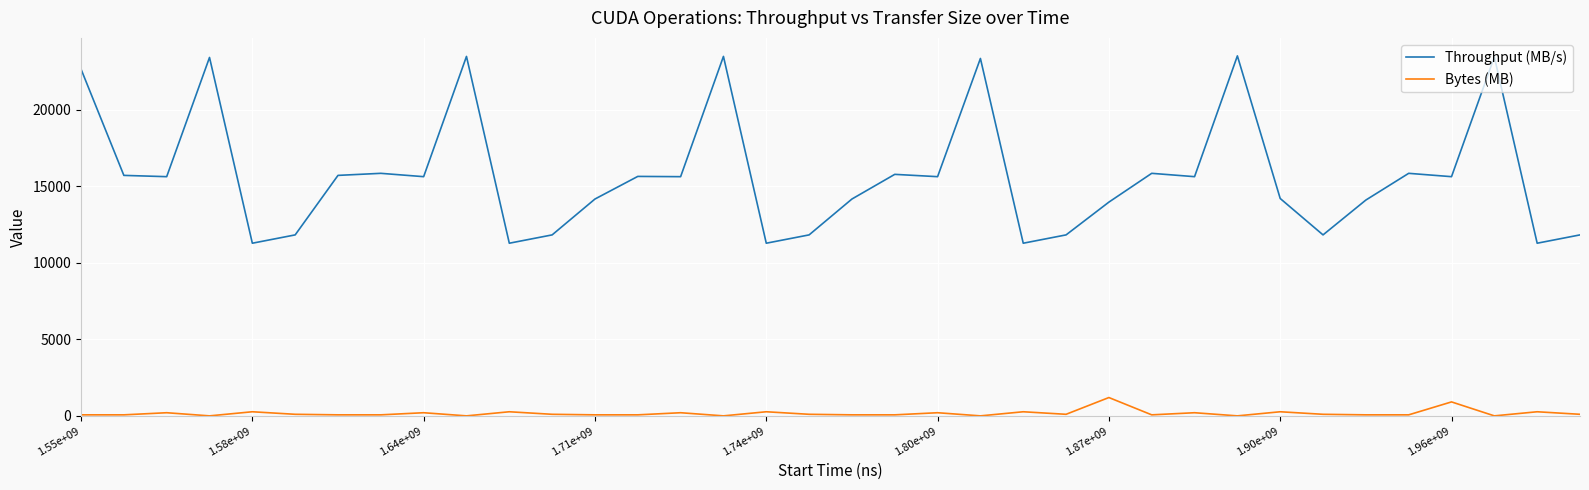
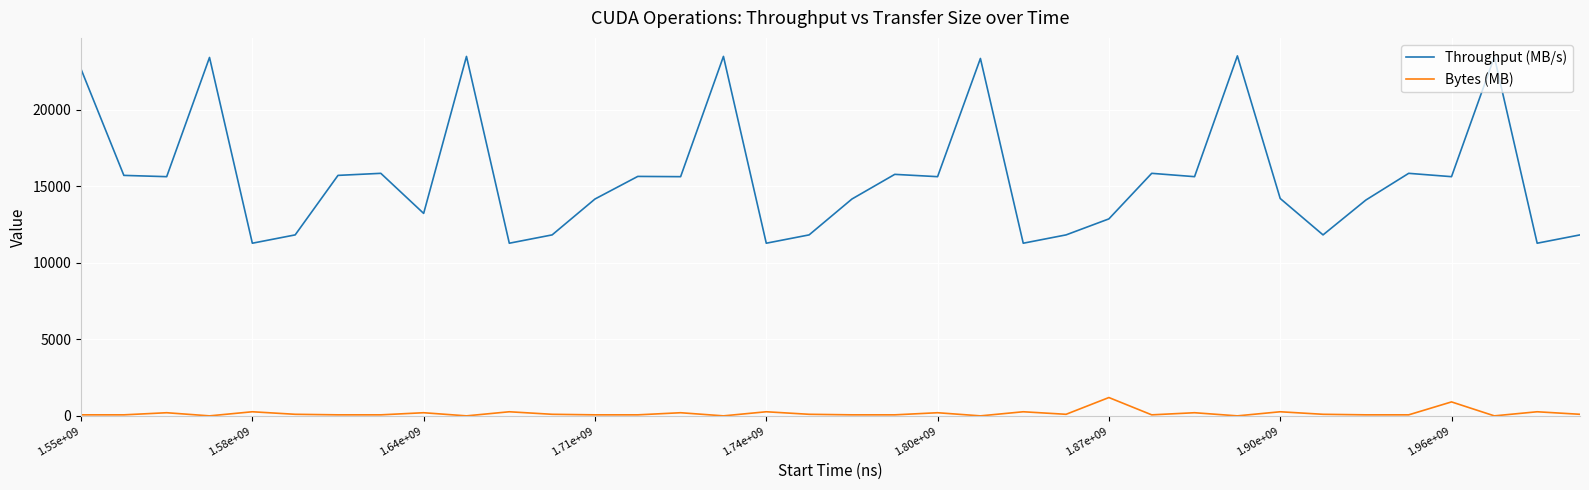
  {
    "Throughput (MB/s)": {
      "1.55e+09": 22600,
      "1.58e+09": 11300,
-     "1.64e+09": 15600,
+     "1.64e+09": 13200,
      "1.71e+09": 14200,
      "1.74e+09": 11300,
      "1.80e+09": 15600,
-     "1.87e+09": 14000,
+     "1.87e+09": 12900,
      "1.90e+09": 14200,
      "1.96e+09": 15600
    },
    "Bytes (MB)": {
      "1.55e+09": 100,
      "1.58e+09": 300,
      "1.64e+09": 200,
      "1.71e+09": 100,
      "1.74e+09": 300,
      "1.80e+09": 200,
      "1.87e+09": 1200,
      "1.90e+09": 300,
      "1.96e+09": 900
    }
  }
